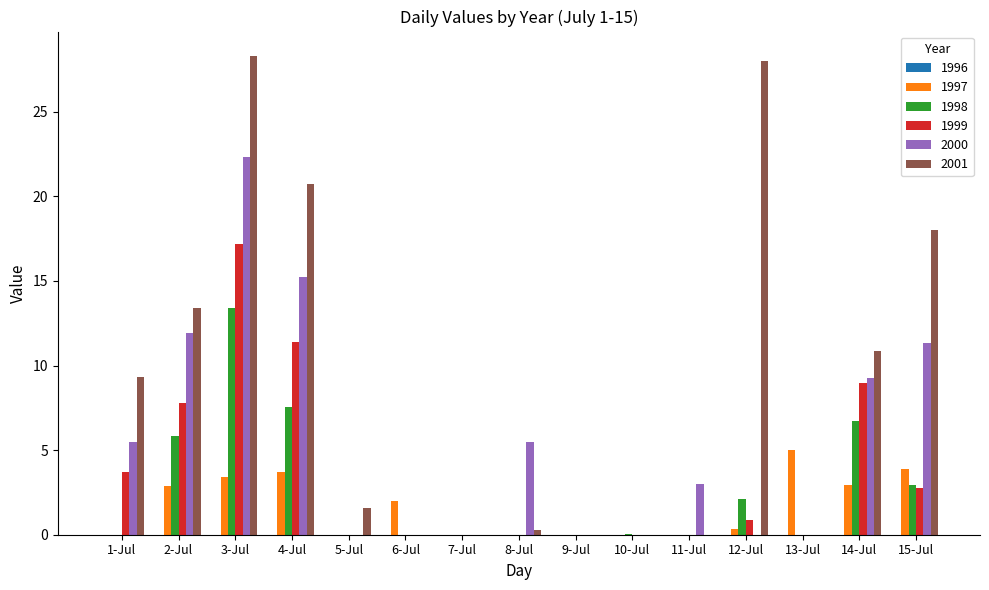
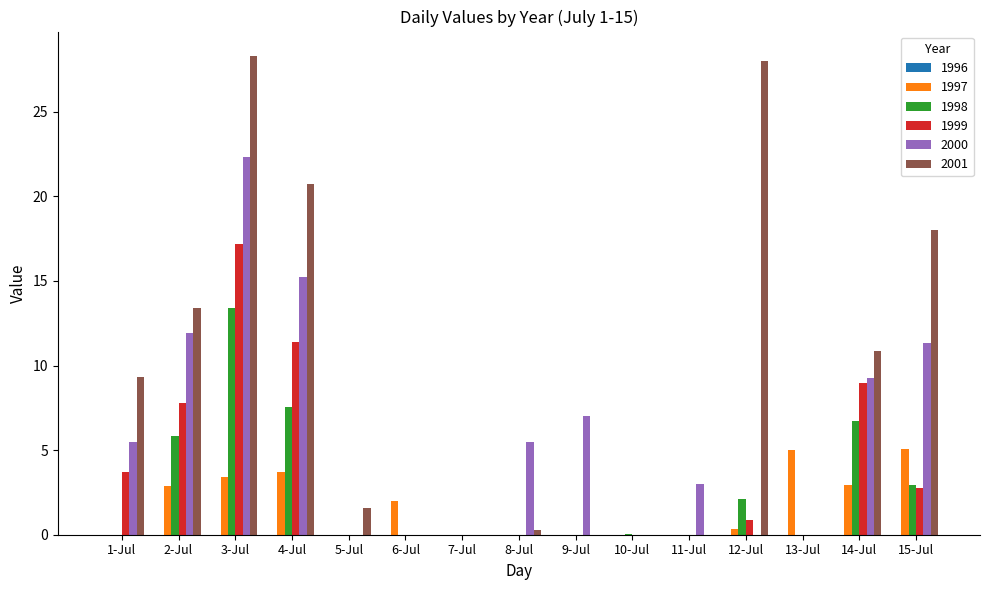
  {
    "1996": {
      "1-Jul": 0.0,
      "2-Jul": 0.0,
      "3-Jul": 0.0,
      "4-Jul": 0.0,
      "5-Jul": 0.0,
      "6-Jul": 0.0,
      "7-Jul": 0.0,
      "8-Jul": 0.0,
      "9-Jul": 0.0,
      "10-Jul": 0.0,
      "11-Jul": 0.0,
      "12-Jul": 0.0,
      "13-Jul": 0.0,
      "14-Jul": 0.0,
      "15-Jul": 0.0
    },
    "1997": {
      "1-Jul": 0.0,
      "2-Jul": 2.9,
      "3-Jul": 3.4,
      "4-Jul": 3.7,
      "5-Jul": 0.0,
      "6-Jul": 2.0,
      "7-Jul": 0.0,
      "8-Jul": 0.0,
      "9-Jul": 0.0,
      "10-Jul": 0.0,
      "11-Jul": 0.0,
      "12-Jul": 0.4,
      "13-Jul": 5.0,
      "14-Jul": 2.9,
-     "15-Jul": 3.9
+     "15-Jul": 5.0
    },
    "1998": {
      "1-Jul": 0.0,
      "2-Jul": 5.9,
      "3-Jul": 13.4,
      "4-Jul": 7.6,
      "5-Jul": 0.0,
      "6-Jul": 0.0,
      "7-Jul": 0.0,
      "8-Jul": 0.0,
      "9-Jul": 0.0,
      "11-Jul": 0.0,
      "12-Jul": 2.1,
      "13-Jul": 0.0,
      "14-Jul": 6.7,
      "15-Jul": 3.0
    },
    "1999": {
      "1-Jul": 3.7,
      "2-Jul": 7.8,
      "3-Jul": 17.2,
      "4-Jul": 11.4,
      "5-Jul": 0.0,
      "6-Jul": 0.0,
      "7-Jul": 0.0,
      "8-Jul": 0.0,
      "9-Jul": 0.0,
      "10-Jul": 0.0,
      "11-Jul": 0.0,
      "12-Jul": 0.9,
      "13-Jul": 0.0,
      "14-Jul": 9.0,
      "15-Jul": 2.7
    },
    "2000": {
      "1-Jul": 5.5,
      "2-Jul": 12,
      "3-Jul": 22.3,
      "4-Jul": 15.3,
      "5-Jul": 0,
      "6-Jul": 0,
      "7-Jul": 0,
      "8-Jul": 5.5,
-     "9-Jul": 0,
+     "9-Jul": 7,
      "10-Jul": 0,
      "11-Jul": 3,
      "12-Jul": 0,
      "13-Jul": 0,
      "14-Jul": 9.2,
      "15-Jul": 11.3
    },
    "2001": {
      "1-Jul": 9.3,
      "2-Jul": 13.4,
      "3-Jul": 28.3,
      "4-Jul": 20.7,
      "5-Jul": 1.6,
      "6-Jul": 0.0,
      "7-Jul": 0.0,
      "8-Jul": 0.3,
      "9-Jul": 0.0,
      "10-Jul": 0.0,
      "11-Jul": 0.0,
      "12-Jul": 28.0,
      "13-Jul": 0.0,
      "14-Jul": 10.9,
      "15-Jul": 18.0
    }
  }
